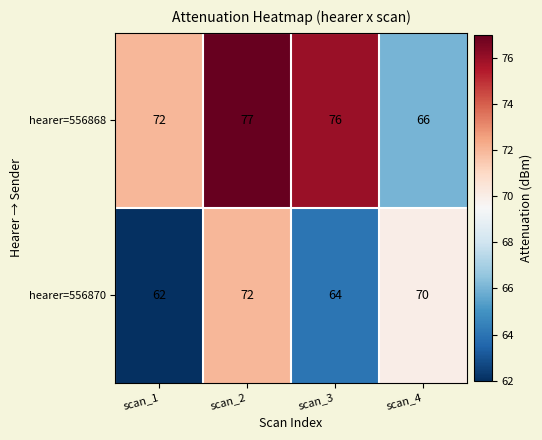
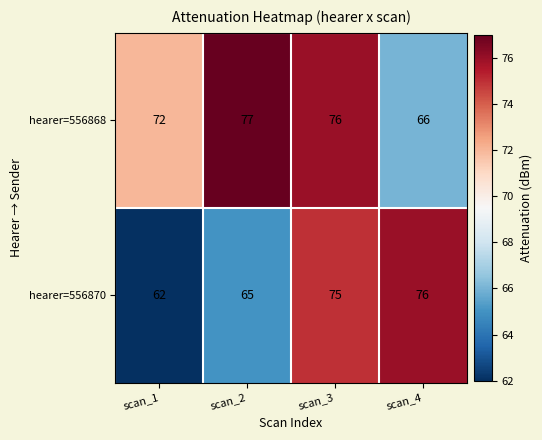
  {
    "hearer=556868": {
      "scan_1": 72,
      "scan_2": 77,
      "scan_3": 76,
      "scan_4": 66
    },
    "hearer=556870": {
      "scan_1": 62,
-     "scan_2": 72,
-     "scan_3": 64,
-     "scan_4": 70
+     "scan_2": 65,
+     "scan_3": 75,
+     "scan_4": 76
    }
  }
